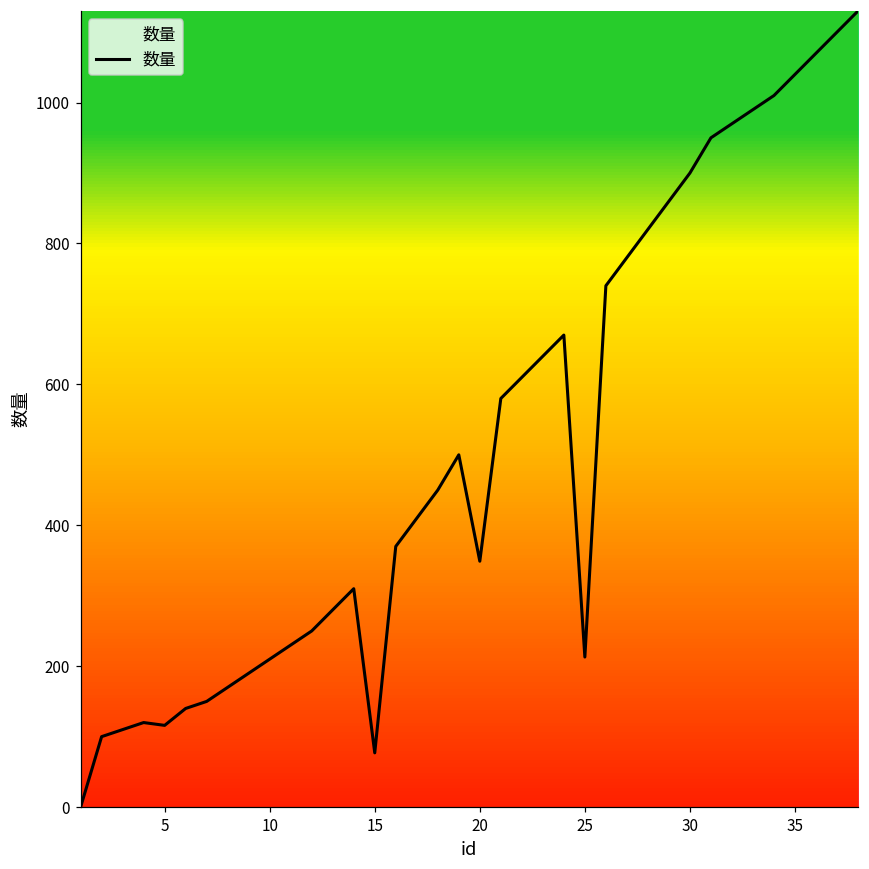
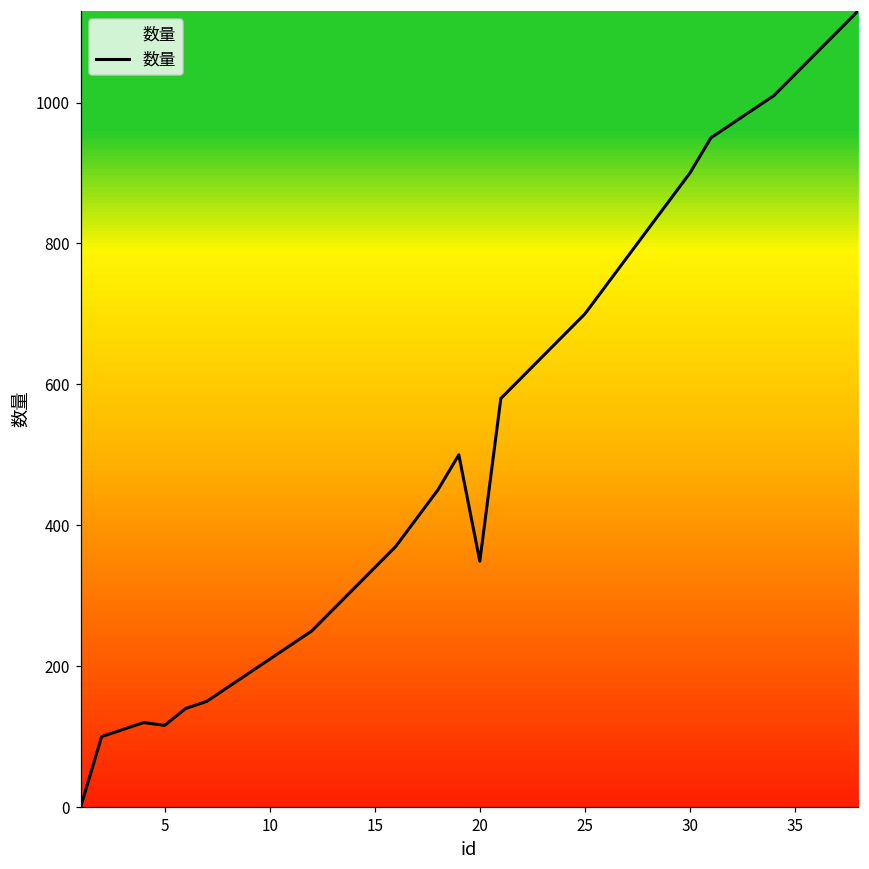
  {
    "5": 120,
    "10": 210,
-   "15": 80,
+   "15": 340,
    "20": 350,
-   "25": 210,
+   "25": 700,
    "30": 900,
    "35": 1040
  }
